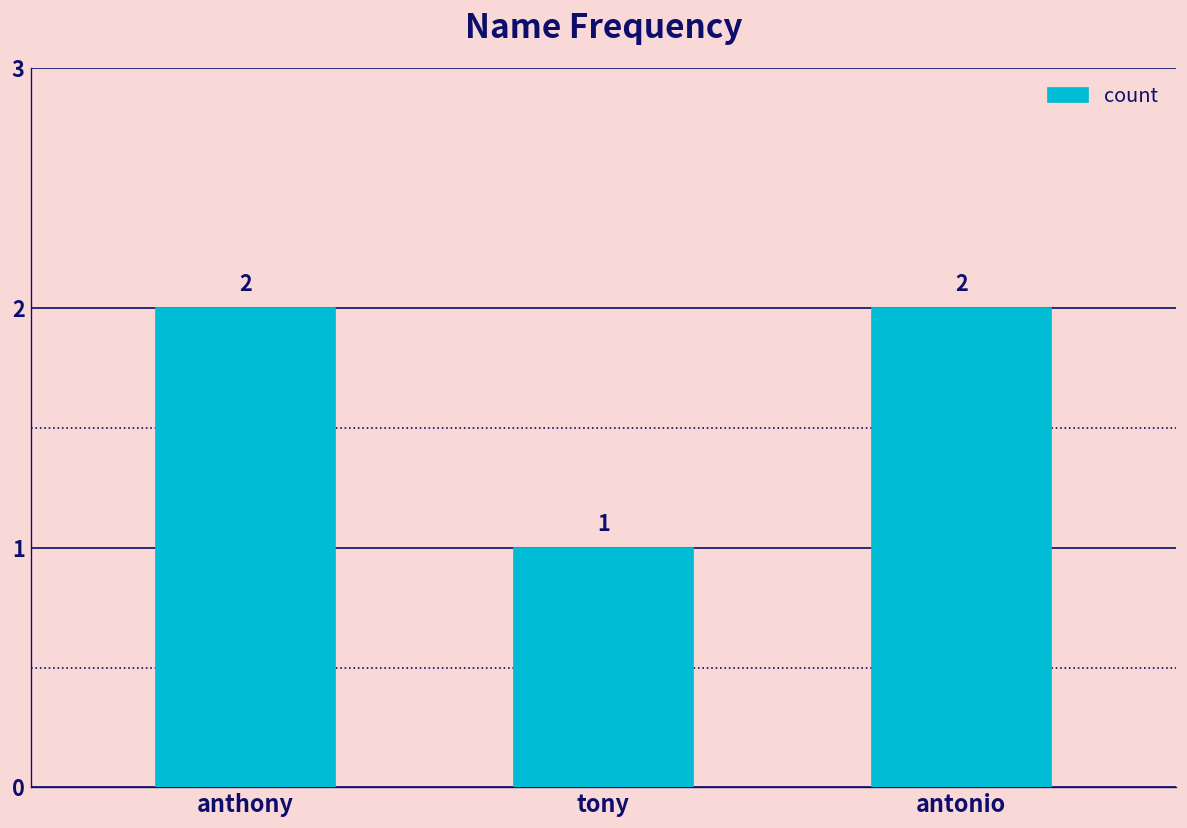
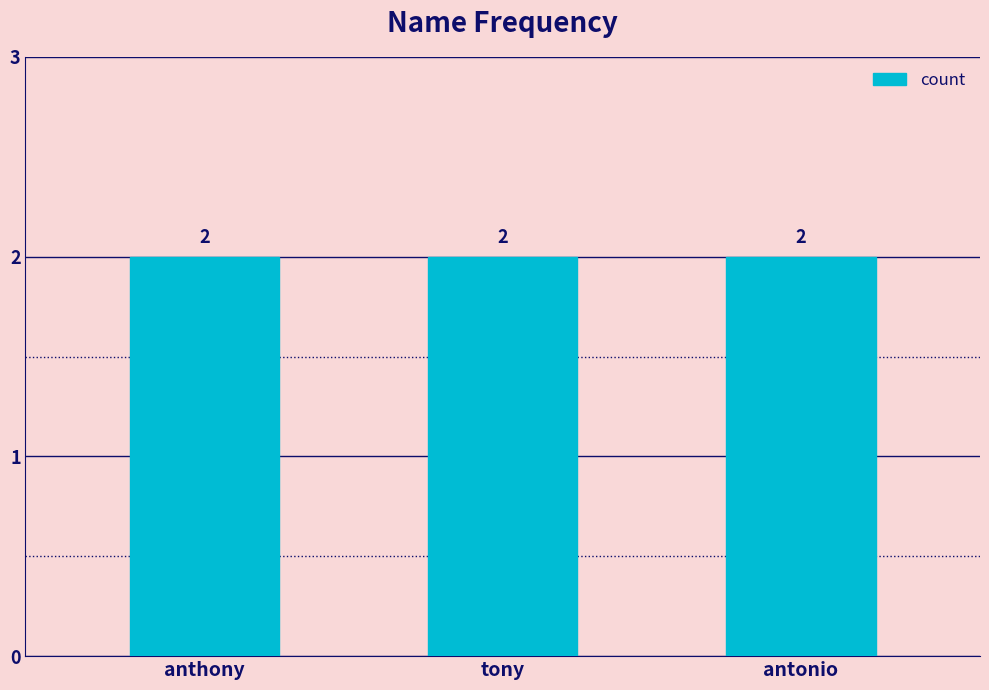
  {
    "anthony": 2,
-   "tony": 1,
+   "tony": 2,
    "antonio": 2
  }
